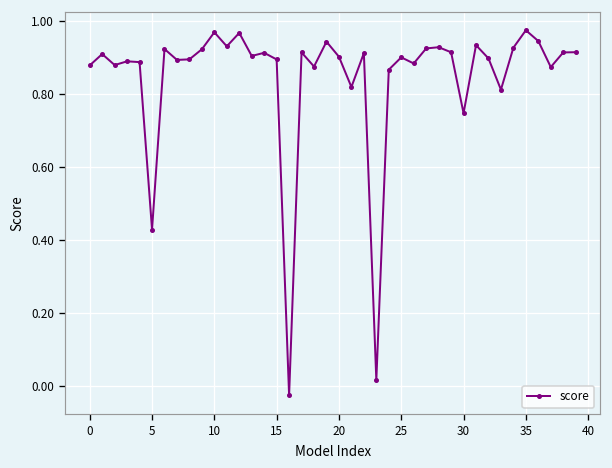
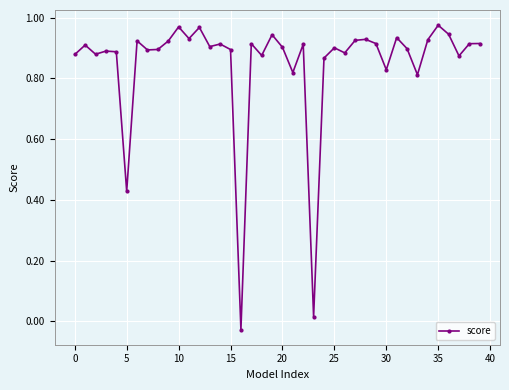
  {
    "0": 0.88,
    "5": 0.43,
    "10": 0.97,
    "15": 0.90,
    "20": 0.90,
    "25": 0.90,
-   "30": 0.75,
+   "30": 0.83,
    "35": 0.98
  }
